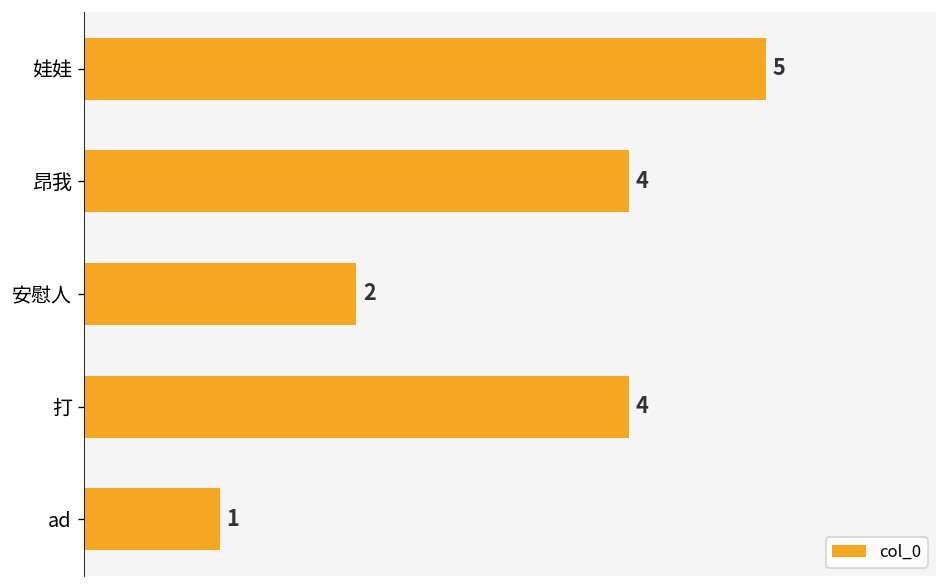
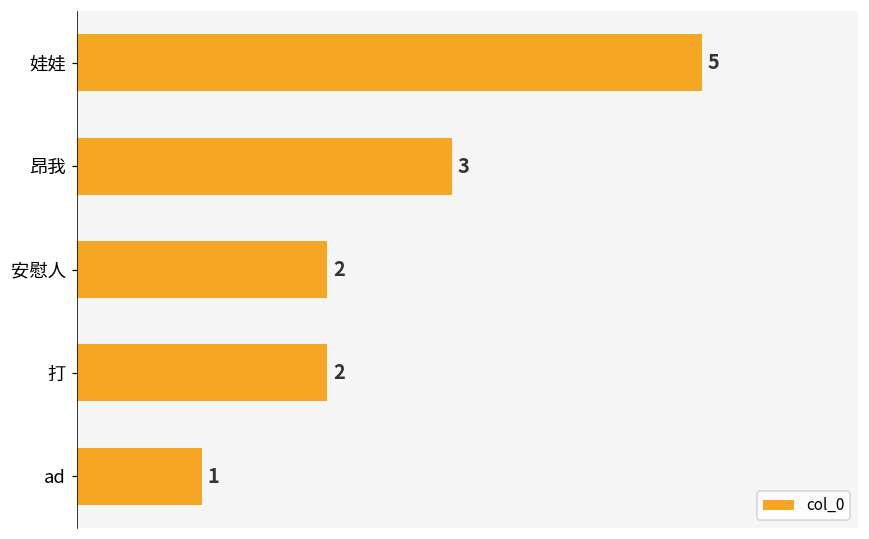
  {
    "娃娃": 5,
-   "昂我": 4,
+   "昂我": 3,
    "安慰人": 2,
-   "打": 4,
+   "打": 2,
    "ad": 1
  }
